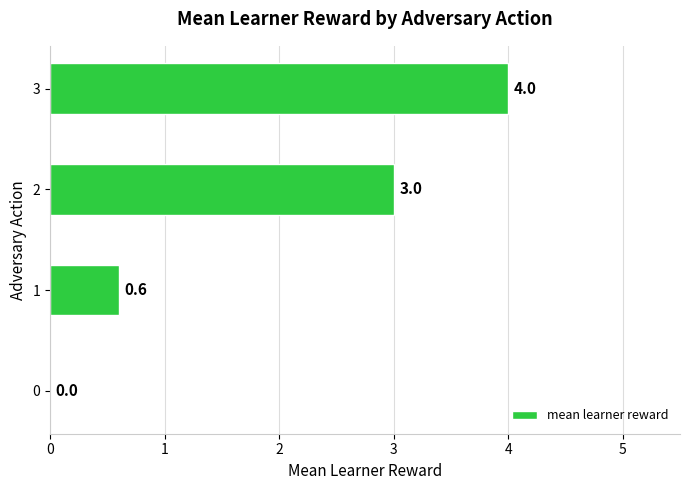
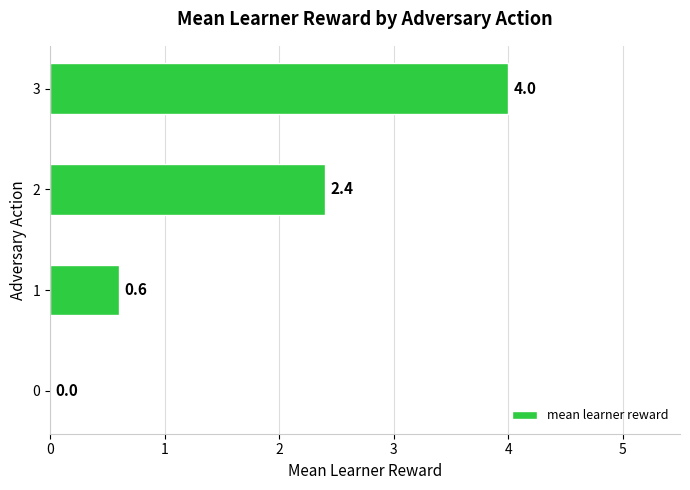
  {
    "3": 4.0,
-   "2": 3.0,
+   "2": 2.4,
    "1": 0.6,
    "0": 0.0
  }
